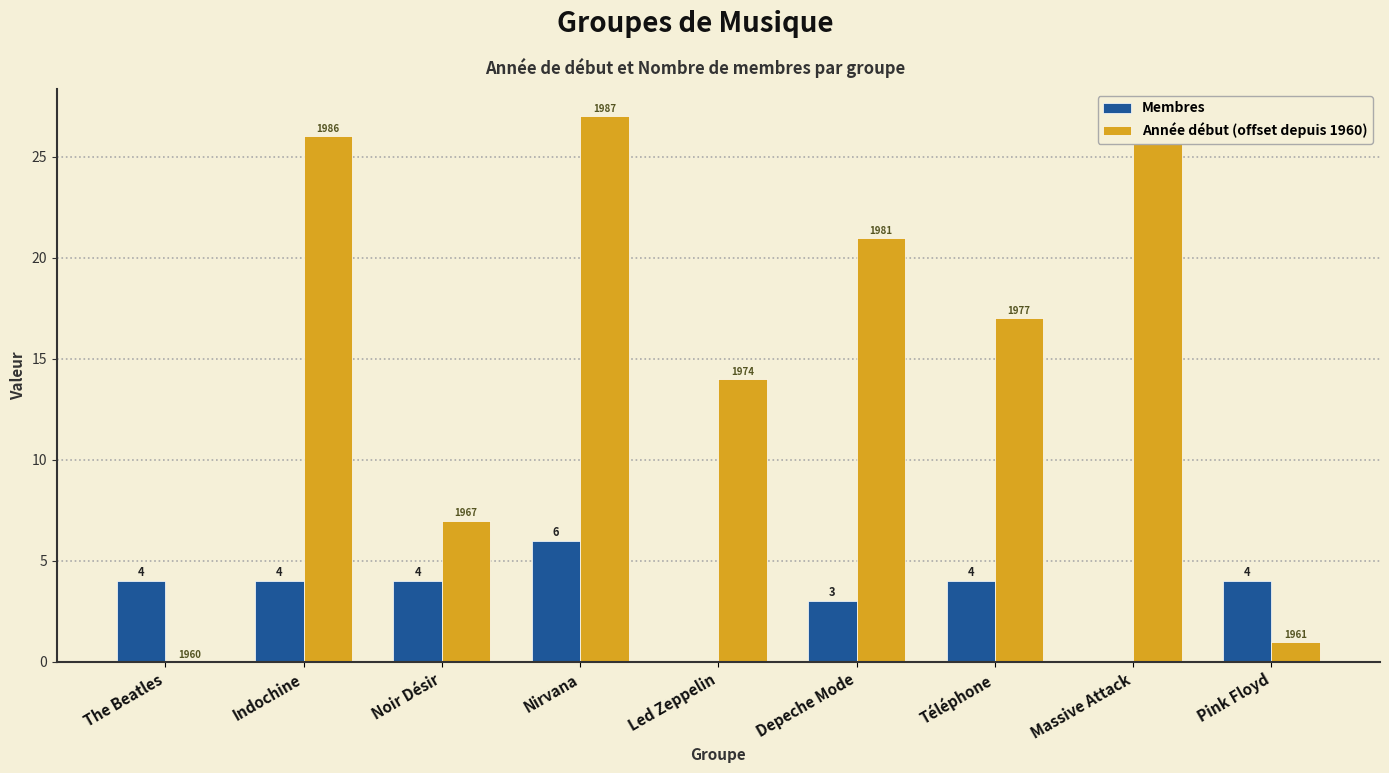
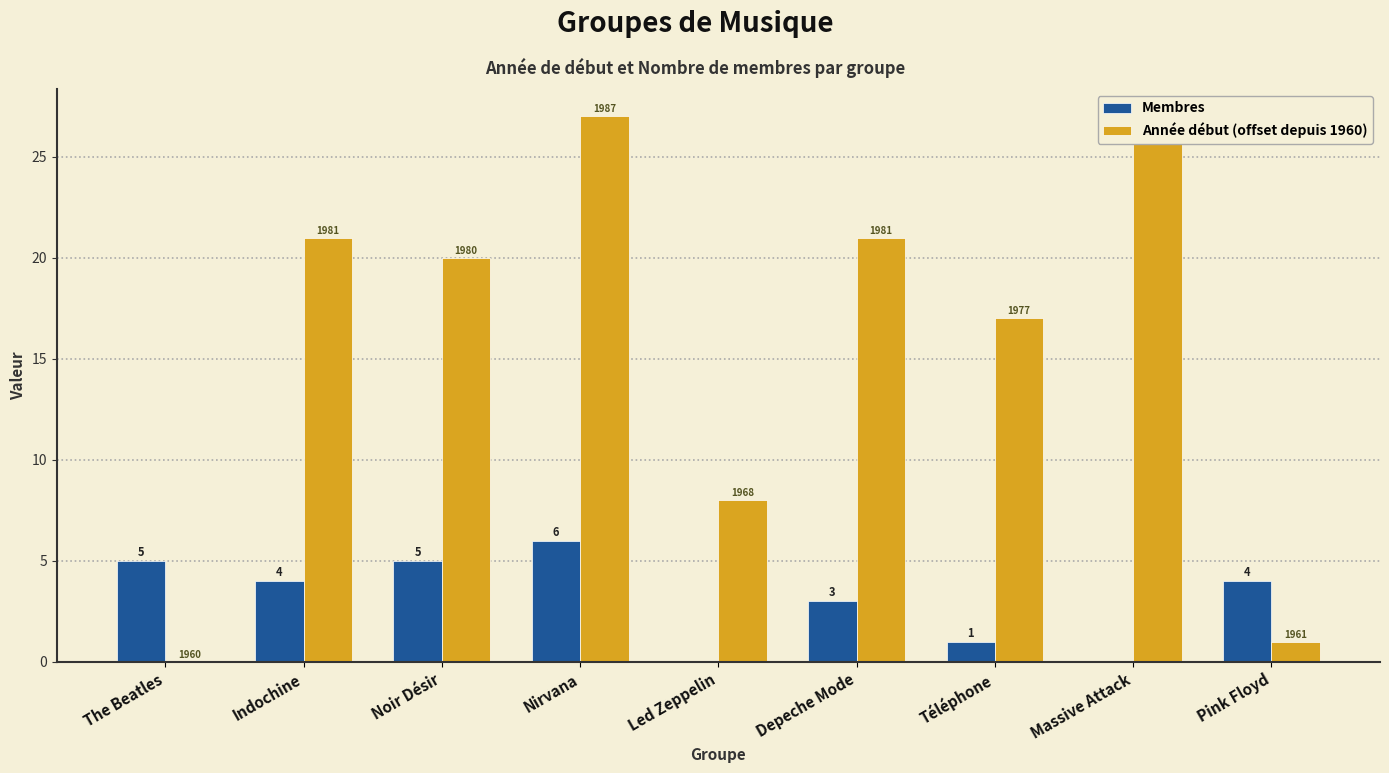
  {
    "Membres": {
-     "The Beatles": 4,
+     "The Beatles": 5,
      "Indochine": 4,
-     "Noir Désir": 4,
+     "Noir Désir": 5,
      "Nirvana": 6,
      "Depeche Mode": 3,
-     "Téléphone": 4,
+     "Téléphone": 1,
      "Pink Floyd": 4
    },
    "Année début (offset depuis 1960)": {
-     "Indochine": 1986,
-     "Noir Désir": 1967,
-     "Led Zeppelin": 1974
+     "Indochine": 1981,
+     "Noir Désir": 1980,
+     "Led Zeppelin": 1968
    }
  }
